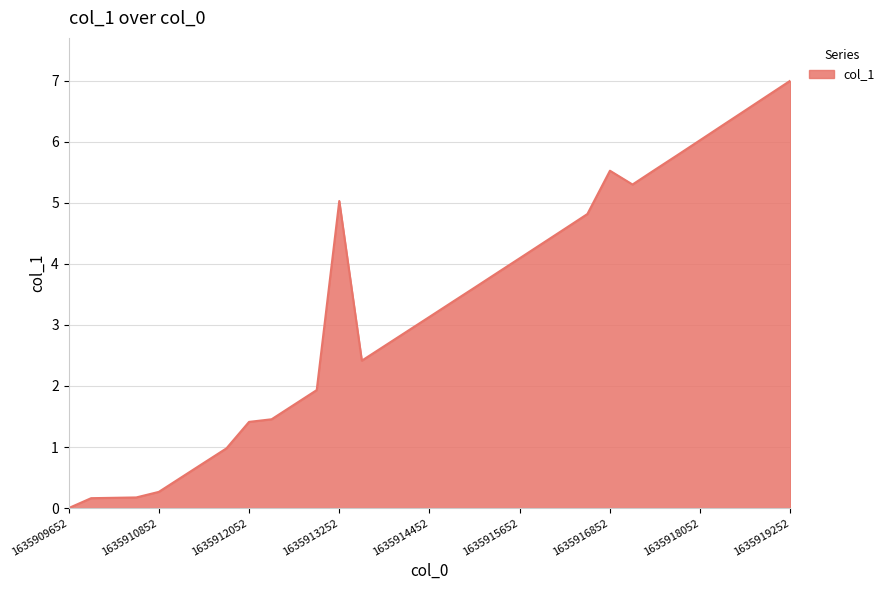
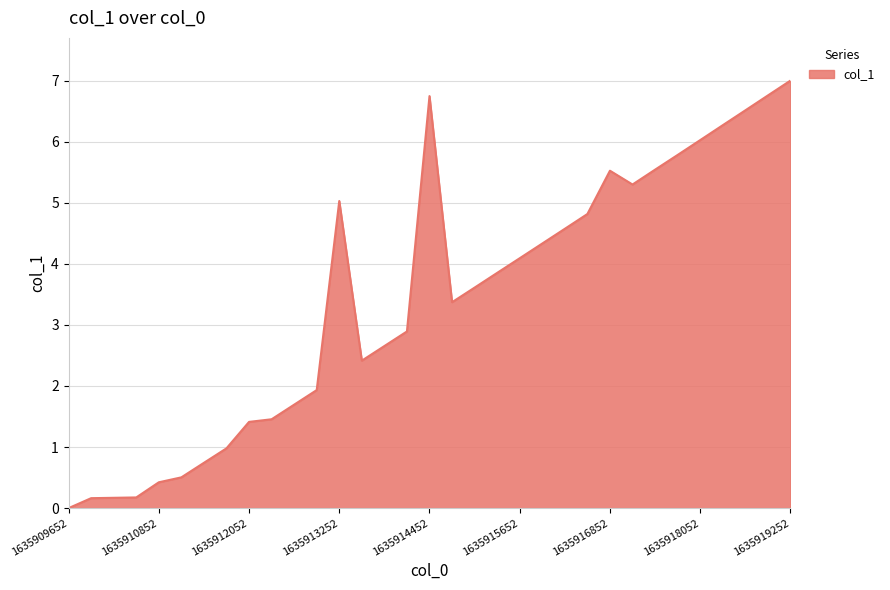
  {
    "1635909652": 0.0,
-   "1635910852": 0.3,
+   "1635910852": 0.4,
    "1635912052": 1.4,
    "1635913252": 5.0,
-   "1635914452": 3.1,
+   "1635914452": 6.7,
    "1635915652": 4.1,
    "1635916852": 5.5,
    "1635918052": 6.0,
    "1635919252": 7.0
  }
